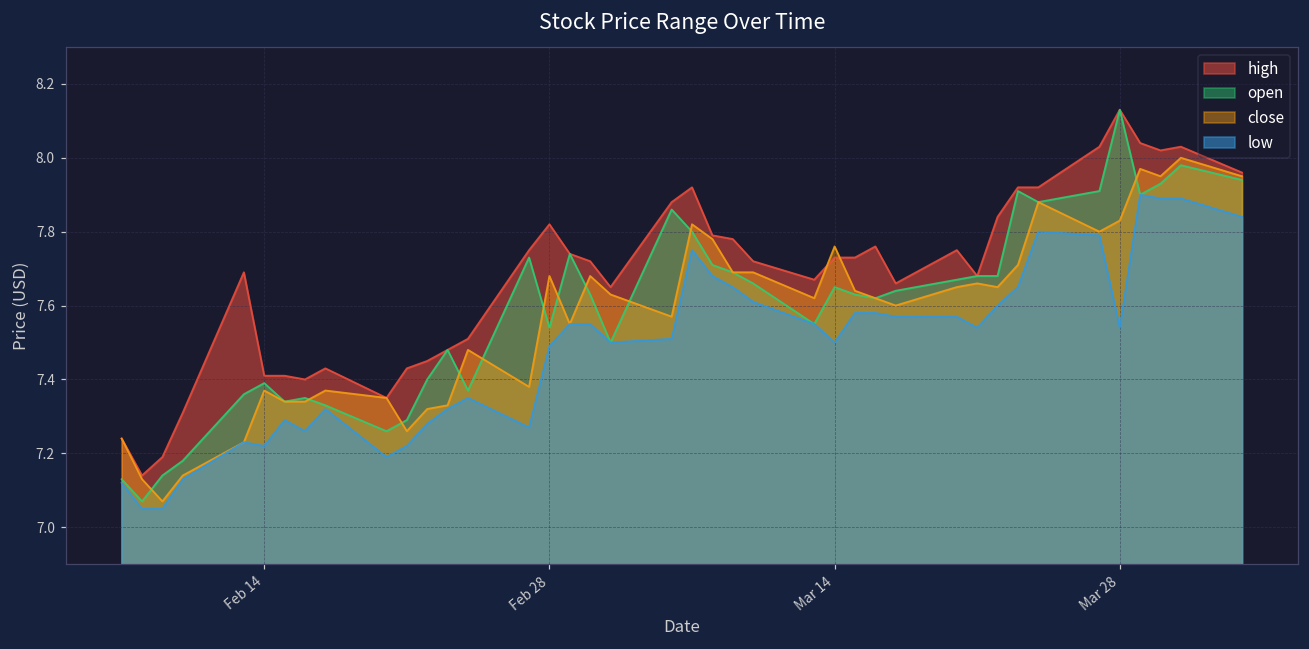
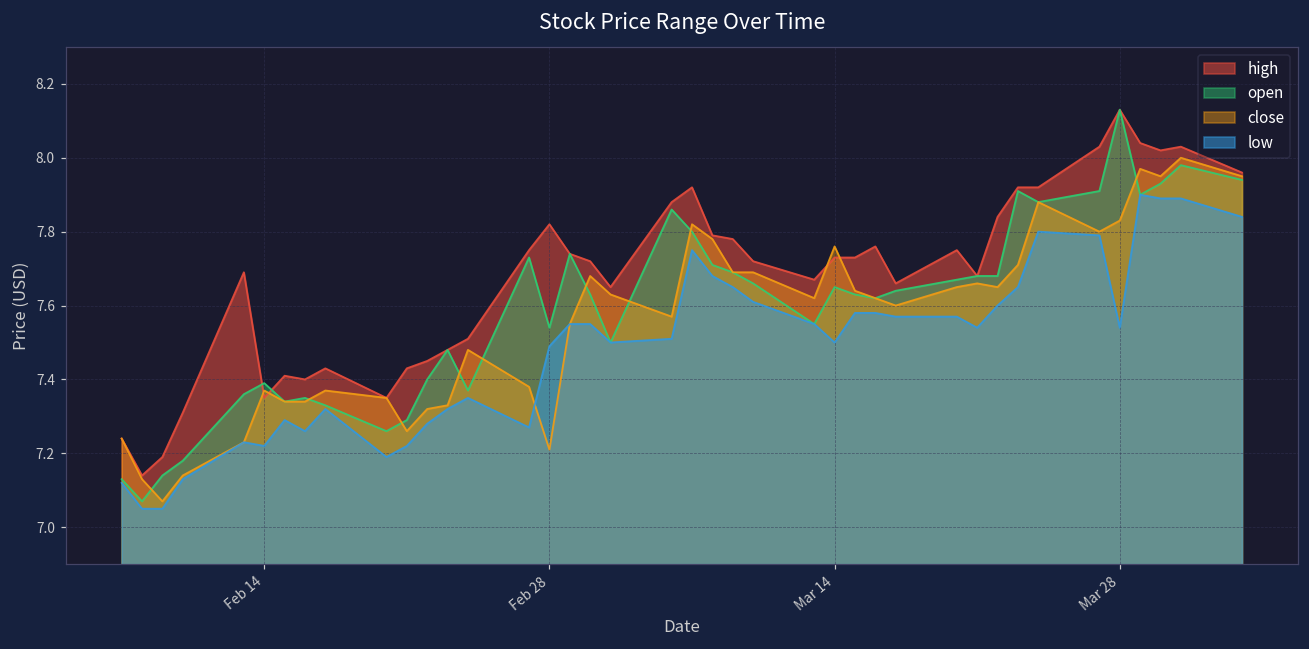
  {
    "high": {
-     "Feb 14": 7.41,
+     "Feb 14": 7.35,
      "Feb 28": 7.82,
      "Mar 14": 7.73
    },
    "open": {
      "Feb 14": 7.39,
      "Feb 28": 7.54,
      "Mar 14": 7.65
    },
    "close": {
      "Feb 14": 7.37,
-     "Feb 28": 7.68,
+     "Feb 28": 7.21,
      "Mar 14": 7.76,
      "Mar 28": 7.83
    },
    "low": {
      "Feb 14": 7.22,
      "Feb 28": 7.49,
      "Mar 14": 7.50,
      "Mar 28": 7.54
    }
  }
